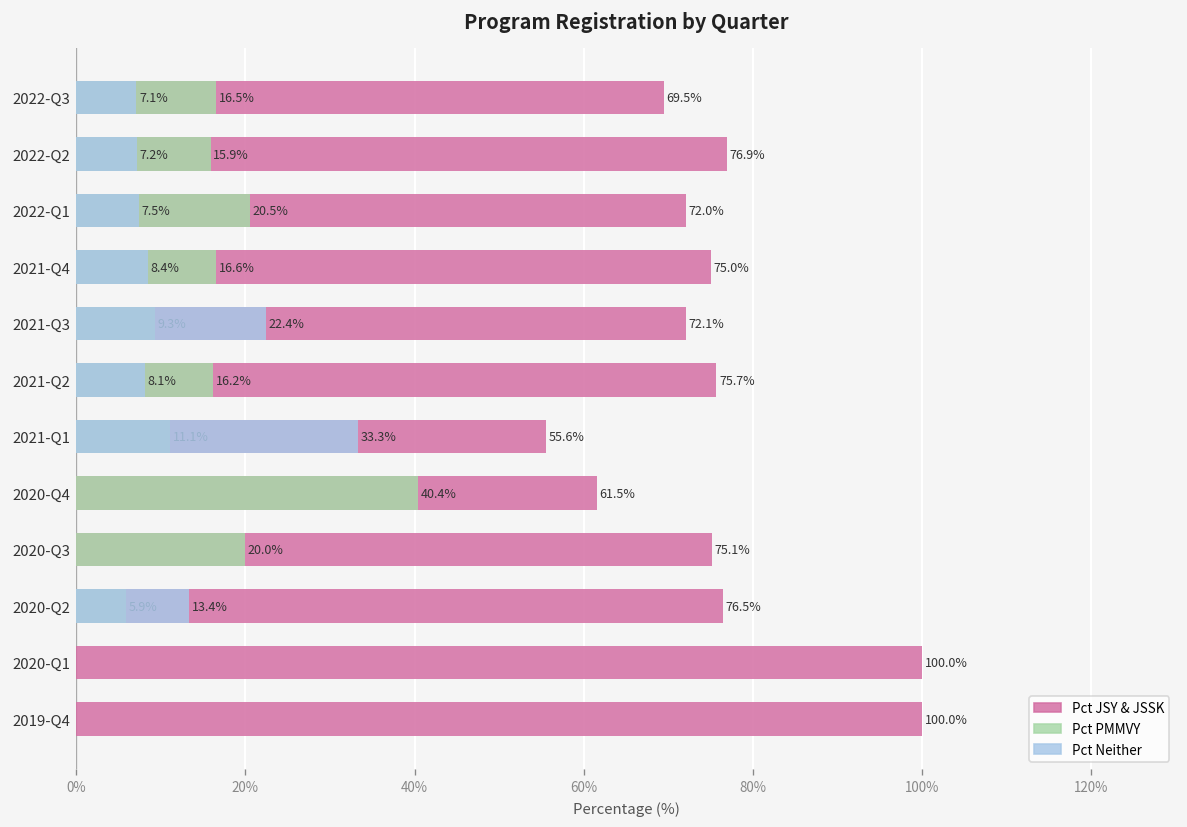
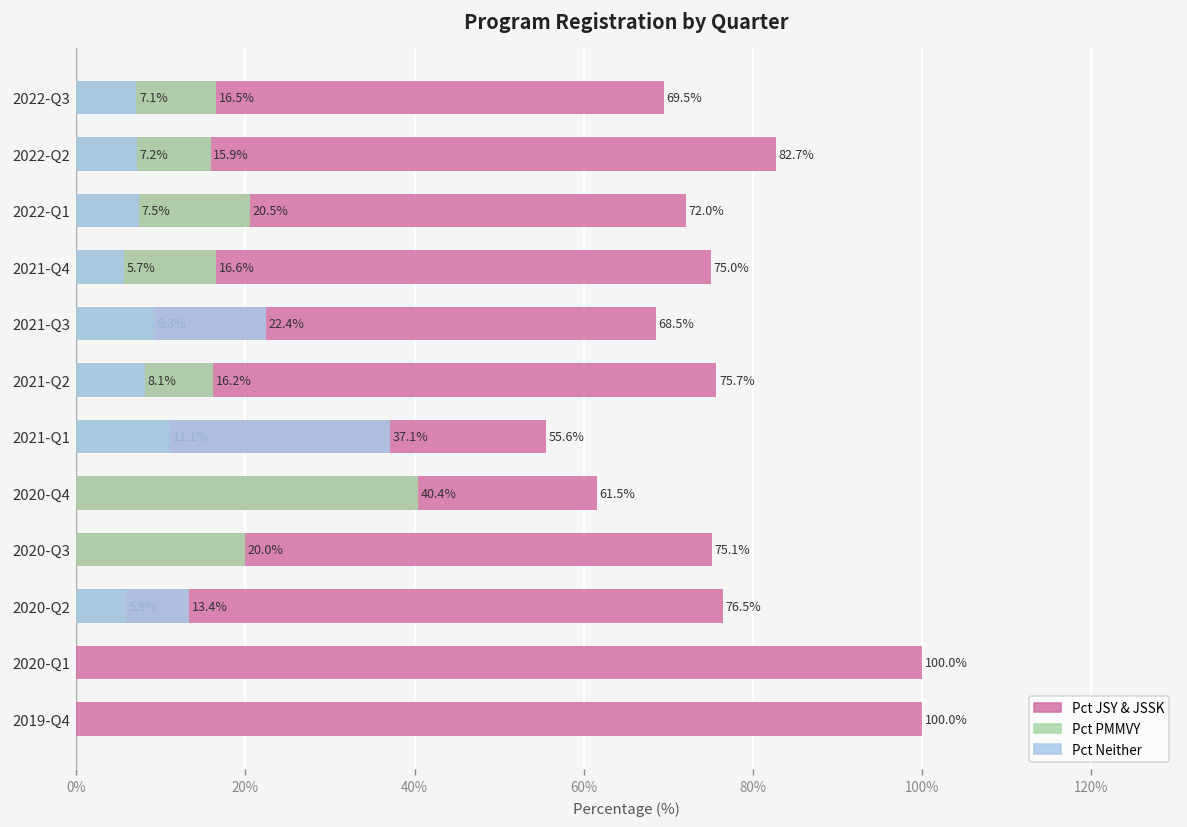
  {
    "Pct JSY & JSSK": {
      "2022-Q3": "69.5%",
-     "2022-Q2": "76.9%",
+     "2022-Q2": "82.7%",
      "2022-Q1": "72.0%",
      "2021-Q4": "75.0%",
-     "2021-Q3": "72.1%",
+     "2021-Q3": "68.5%",
      "2021-Q2": "75.7%",
      "2021-Q1": "55.6%",
      "2020-Q4": "61.5%",
      "2020-Q3": "75.1%",
      "2020-Q2": "76.5%",
      "2020-Q1": "100.0%",
      "2019-Q4": "100.0%"
    },
    "Pct PMMVY": {
      "2020-Q1": "0%",
      "2019-Q4": "0%"
    },
    "Pct Neither": {
-     "2021-Q4": "8.4%",
-     "2021-Q1": "33.3%"
+     "2021-Q4": "5.7%",
+     "2021-Q1": "37.1%"
    }
  }
